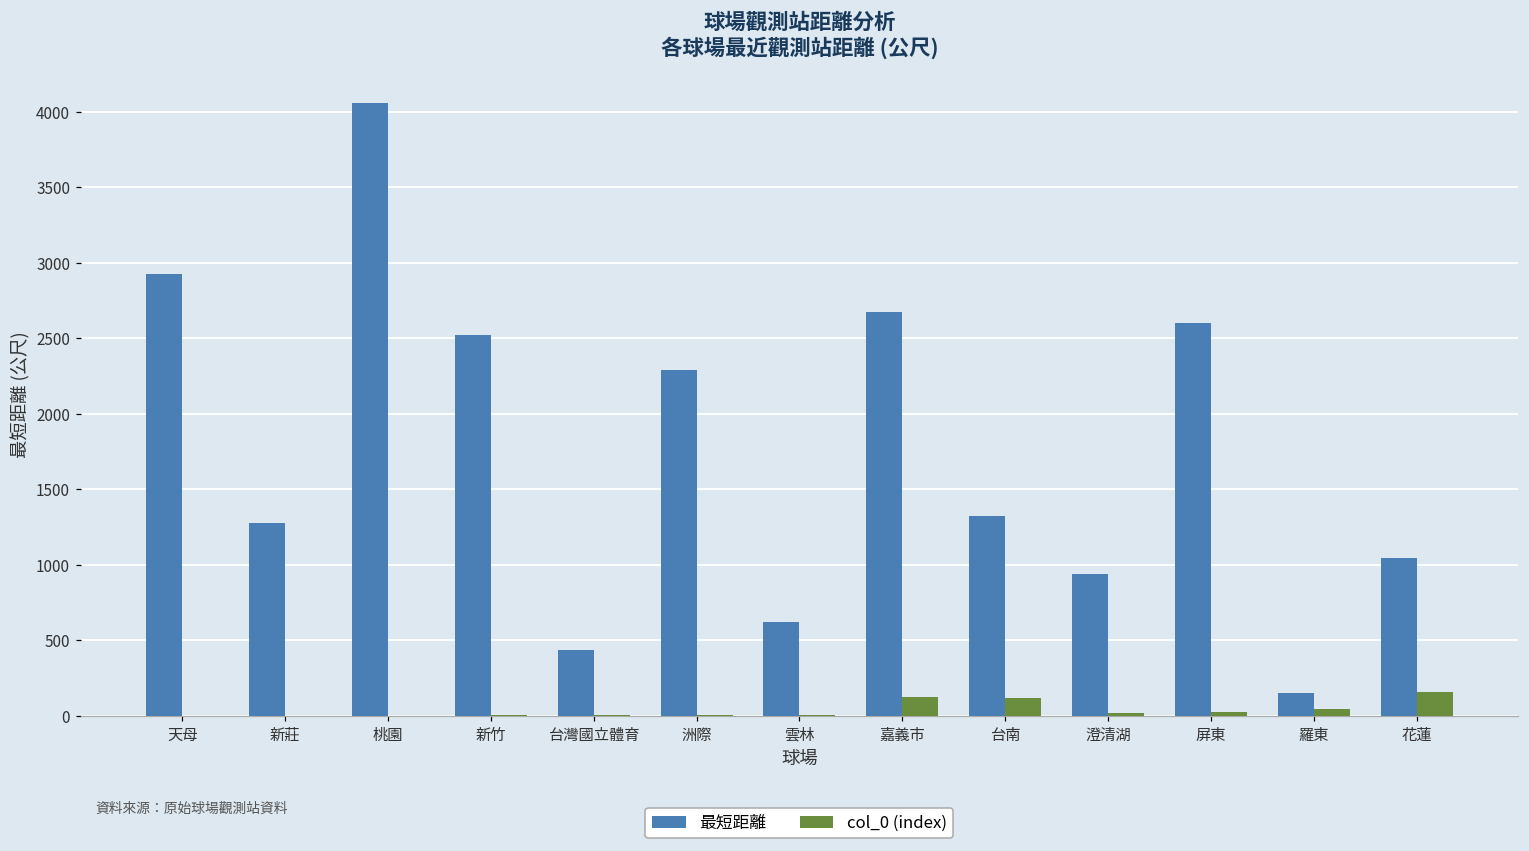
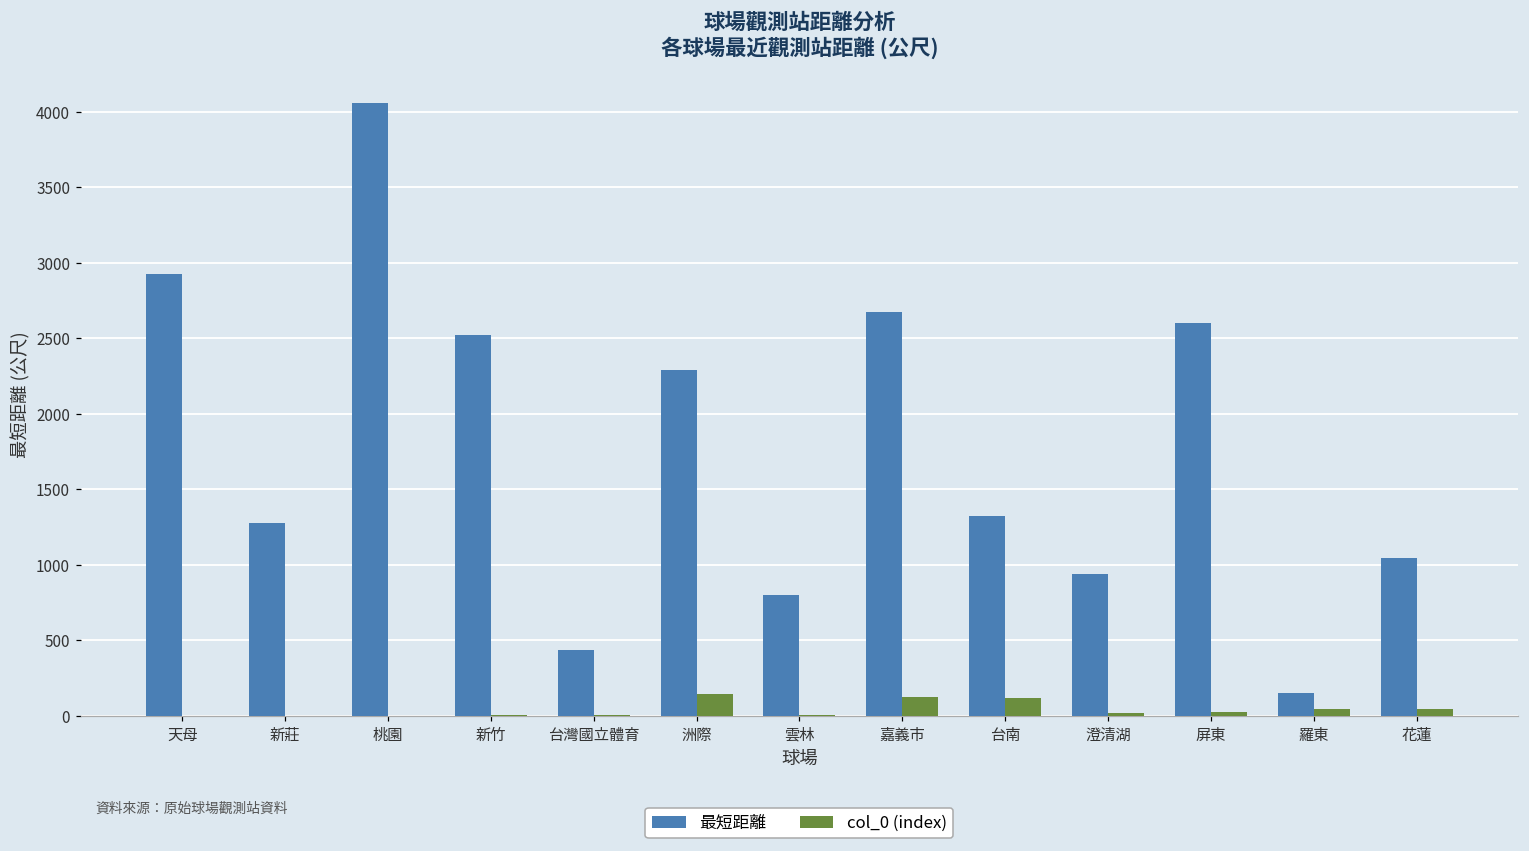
  {
    "最短距離": {
      "天母": 2930,
      "新莊": 1280,
      "桃園": 4060,
      "新竹": 2520,
      "台灣國立體育": 440,
      "洲際": 2290,
-     "雲林": 620,
+     "雲林": 800,
      "嘉義市": 2670,
      "台南": 1320,
      "澄清湖": 940,
      "屏東": 2600,
      "羅東": 150,
      "花蓮": 1040
    },
    "col_0 (index)": {
      "天母": 0,
-     "洲際": 10,
+     "洲際": 140,
      "嘉義市": 130,
      "台南": 120,
      "澄清湖": 20,
      "屏東": 30,
      "羅東": 50,
-     "花蓮": 160
+     "花蓮": 50
    }
  }
